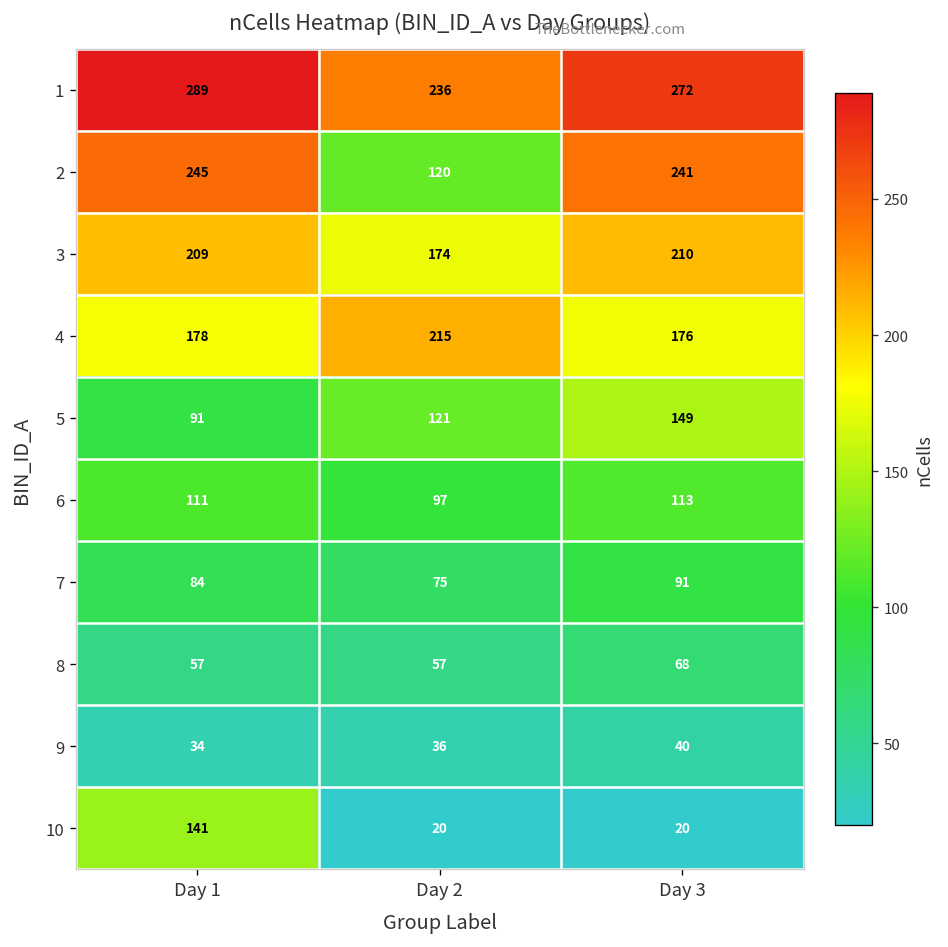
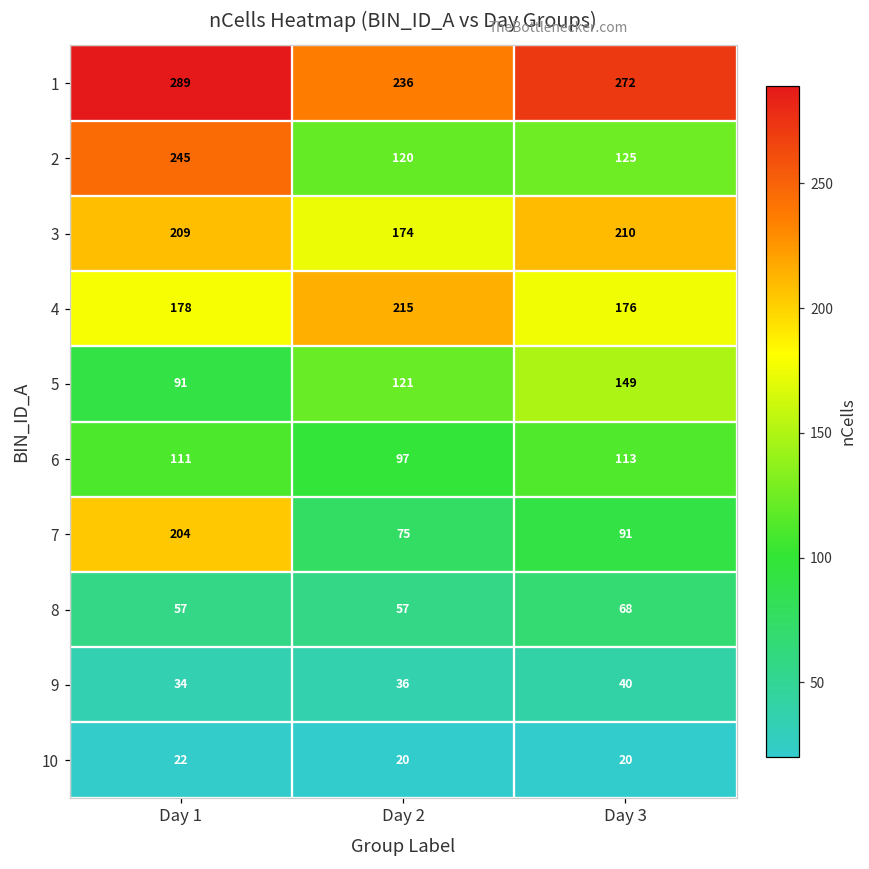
  {
    "1": {
      "Day 1": 289,
      "Day 2": 236,
      "Day 3": 272
    },
    "2": {
      "Day 1": 245,
      "Day 2": 120,
-     "Day 3": 241
+     "Day 3": 125
    },
    "3": {
      "Day 1": 209,
      "Day 2": 174,
      "Day 3": 210
    },
    "4": {
      "Day 1": 178,
      "Day 2": 215,
      "Day 3": 176
    },
    "5": {
      "Day 1": 91,
      "Day 2": 121,
      "Day 3": 149
    },
    "6": {
      "Day 1": 111,
      "Day 2": 97,
      "Day 3": 113
    },
    "7": {
-     "Day 1": 84,
+     "Day 1": 204,
      "Day 2": 75,
      "Day 3": 91
    },
    "8": {
      "Day 1": 57,
      "Day 2": 57,
      "Day 3": 68
    },
    "9": {
      "Day 1": 34,
      "Day 2": 36,
      "Day 3": 40
    },
    "10": {
-     "Day 1": 141,
+     "Day 1": 22,
      "Day 2": 20,
      "Day 3": 20
    }
  }
